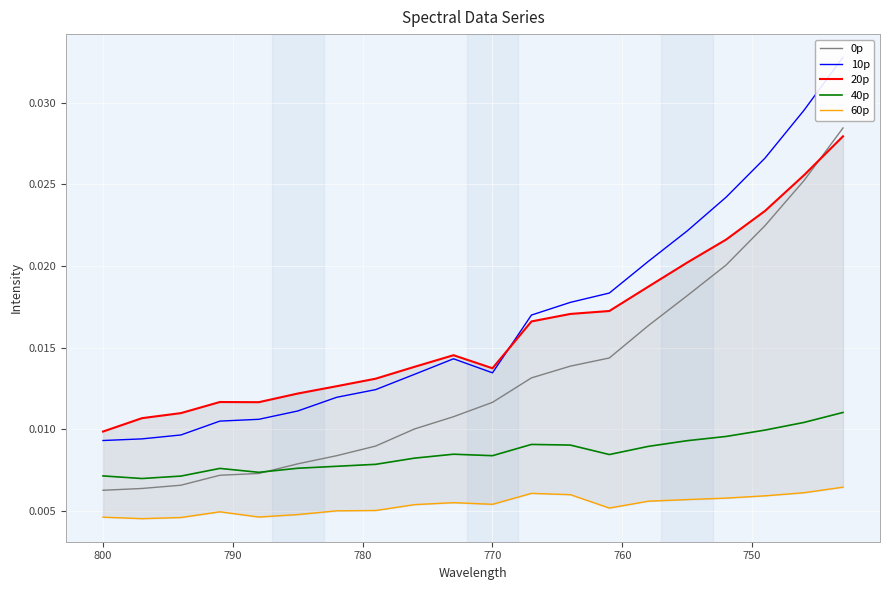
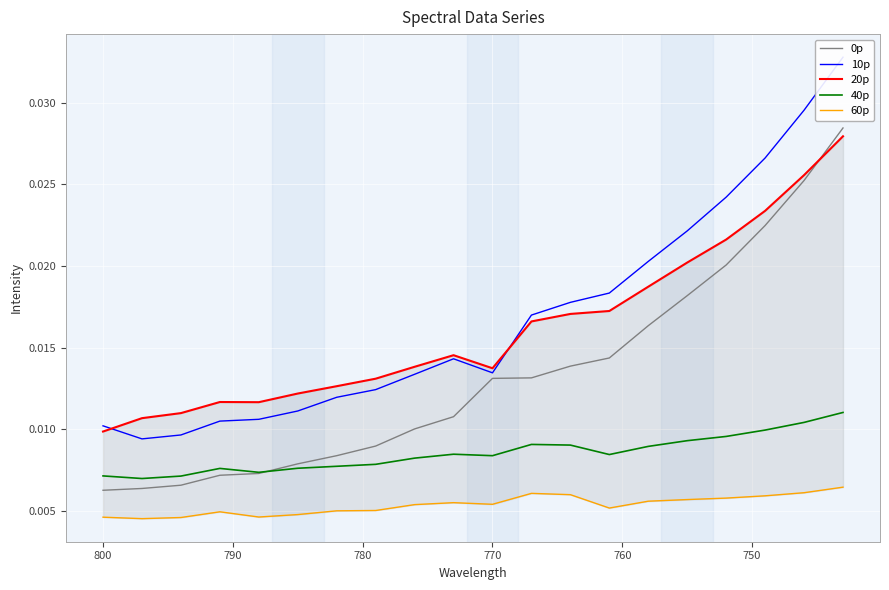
  {
    "0p": {
      "800": 0.0063,
-     "770": 0.0116
+     "770": 0.0131
    },
    "10p": {
-     "800": 0.0093,
+     "800": 0.0102,
      "770": 0.0135
    },
    "20p": {
      "800": 0.0099,
      "770": 0.0137
    },
    "40p": {
      "800": 0.0071,
      "770": 0.0084
    },
    "60p": {
      "800": 0.0046,
      "770": 0.0054
    }
  }
